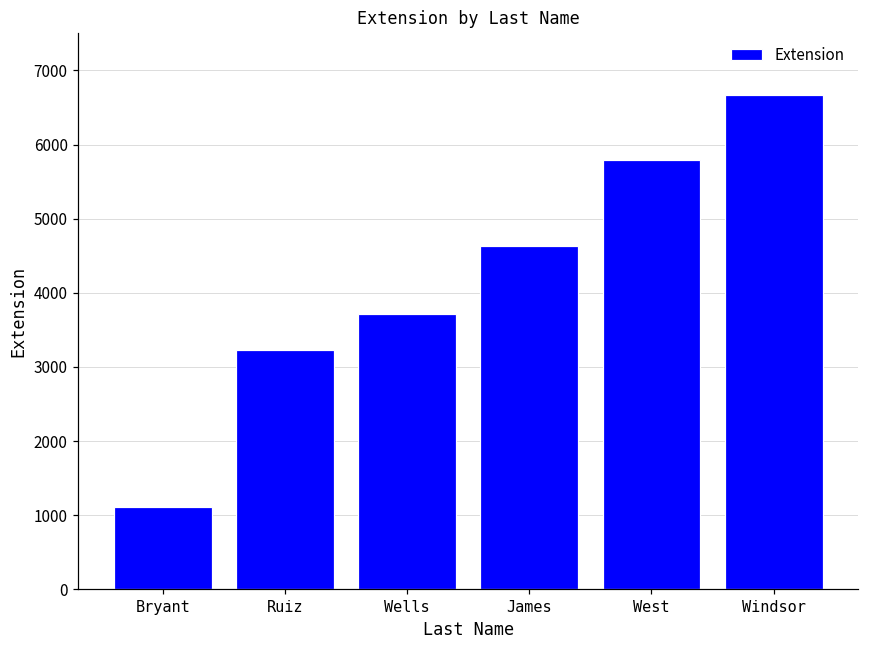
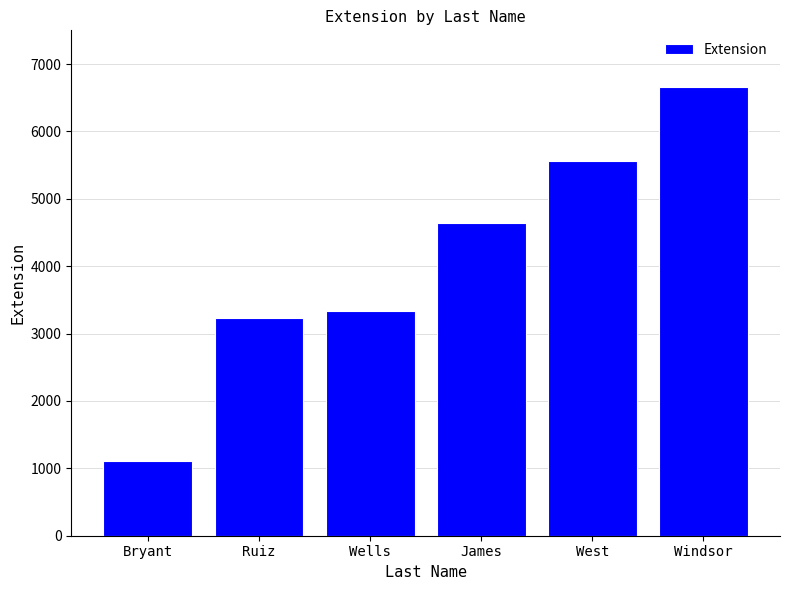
  {
    "Bryant": 1100,
    "Ruiz": 3200,
-   "Wells": 3700,
+   "Wells": 3300,
    "James": 4600,
-   "West": 5800,
+   "West": 5600,
    "Windsor": 6700
  }
